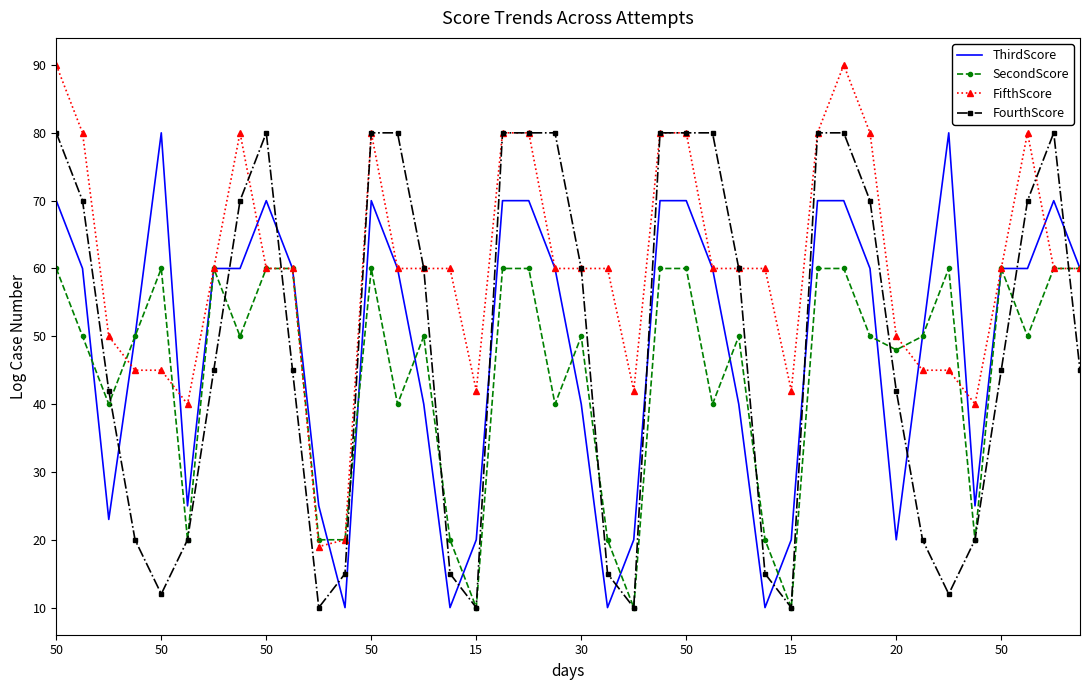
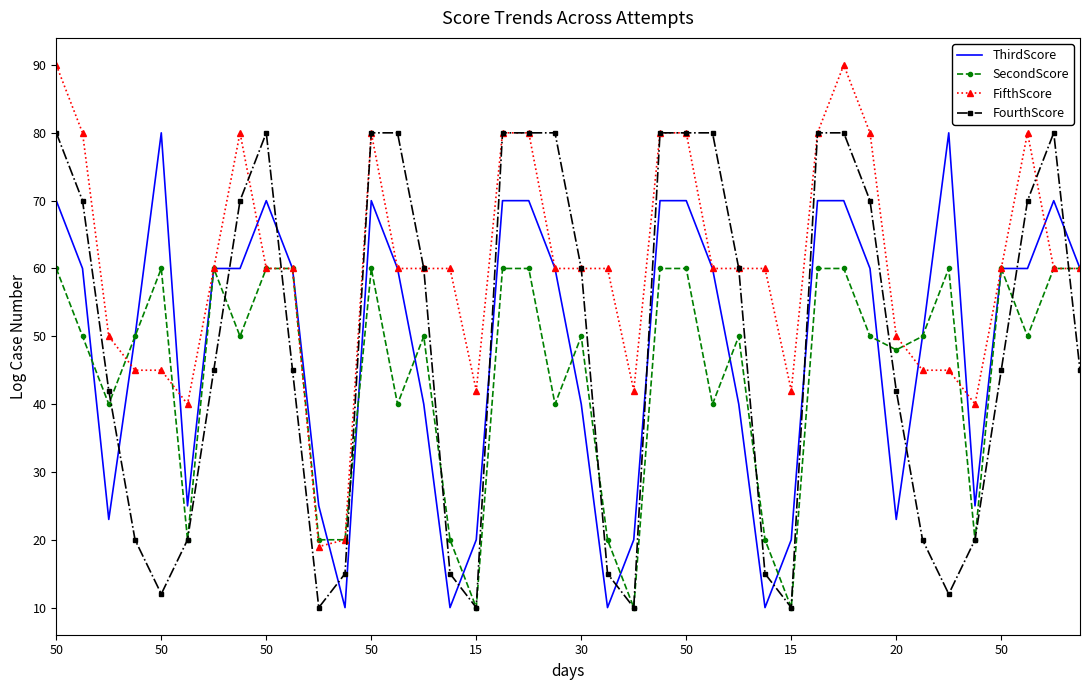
  {
    "ThirdScore": {
-     "20": 20
+     "20": 23
    },
    "SecondScore": {
      "20": 48
    },
    "FifthScore": {
      "20": 50
    },
    "FourthScore": {
      "20": 42
    }
  }
